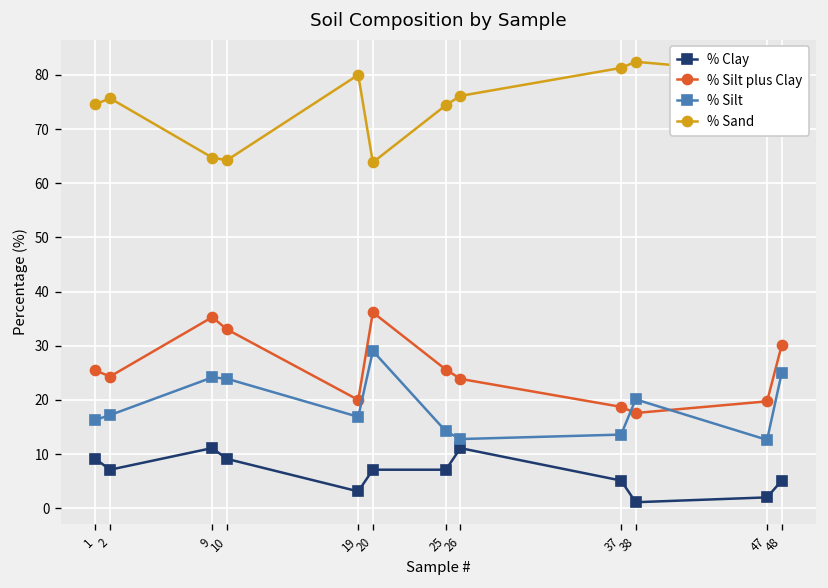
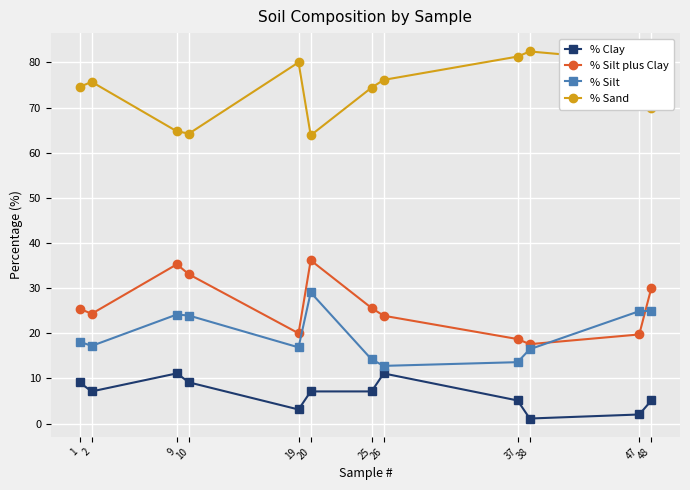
  {
    "% Clay": {
      "1": 9,
      "2": 7,
      "9": 11,
      "10": 9,
      "19": 3,
      "20": 7,
      "25": 7,
      "26": 11,
      "37": 5,
      "38": 1,
      "47": 2,
      "48": 5
    },
    "% Silt plus Clay": {
      "1": 25,
      "2": 24,
      "9": 35,
      "10": 33,
      "19": 20,
      "20": 36,
      "25": 26,
      "26": 24,
      "37": 19,
      "38": 18,
      "47": 20,
      "48": 30
    },
    "% Silt": {
-     "1": 16,
+     "1": 18,
      "2": 17,
      "9": 24,
      "10": 24,
      "19": 17,
      "20": 29,
      "25": 14,
      "26": 13,
      "37": 14,
-     "38": 20,
-     "47": 13,
+     "38": 16,
+     "47": 25,
      "48": 25
    },
    "% Sand": {
      "1": 75,
      "2": 76,
      "9": 65,
      "10": 64,
      "19": 80,
      "20": 64,
      "25": 74,
      "26": 76,
      "37": 81,
      "38": 82
    }
  }
